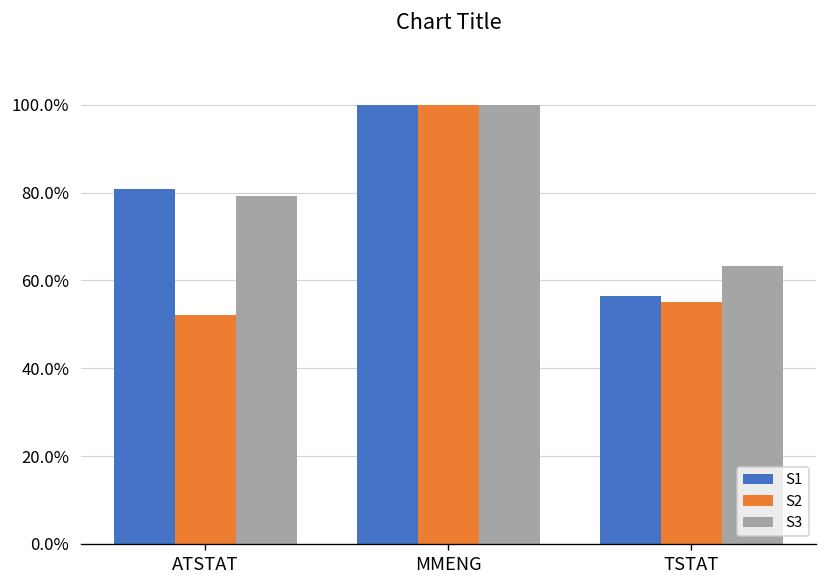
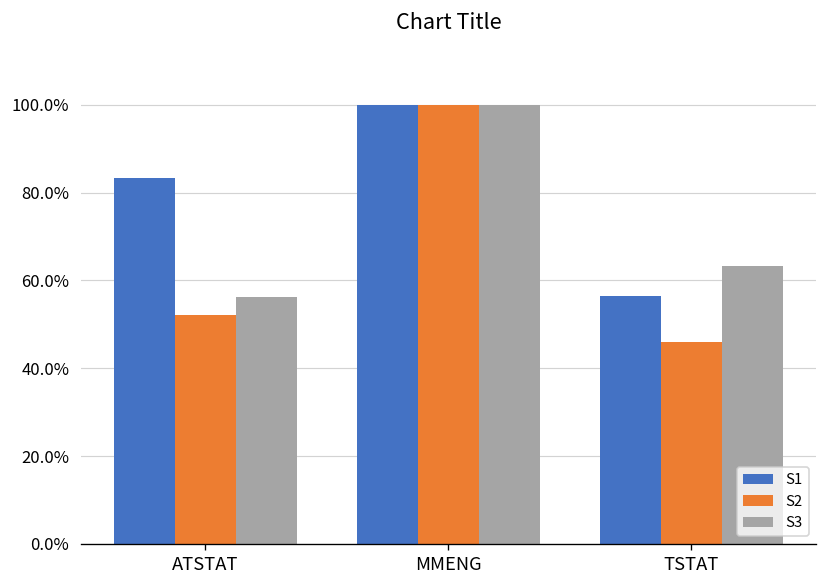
  {
    "S1": {
-     "ATSTAT": "81%",
+     "ATSTAT": "83%",
      "MMENG": "100%",
      "TSTAT": "56%"
    },
    "S2": {
      "ATSTAT": "52%",
      "MMENG": "100%",
-     "TSTAT": "55%"
+     "TSTAT": "46%"
    },
    "S3": {
-     "ATSTAT": "79%",
+     "ATSTAT": "56%",
      "MMENG": "100%",
      "TSTAT": "63%"
    }
  }
